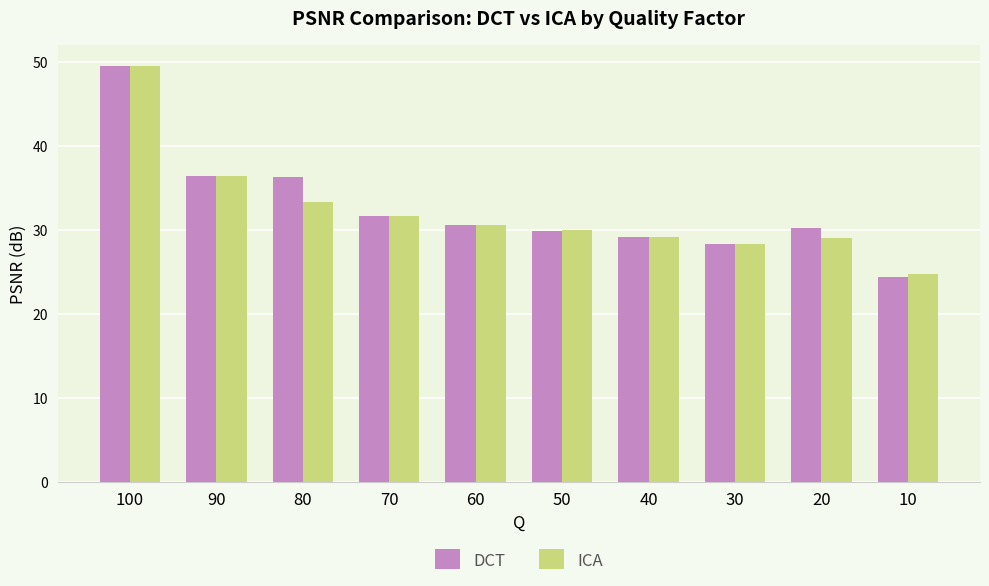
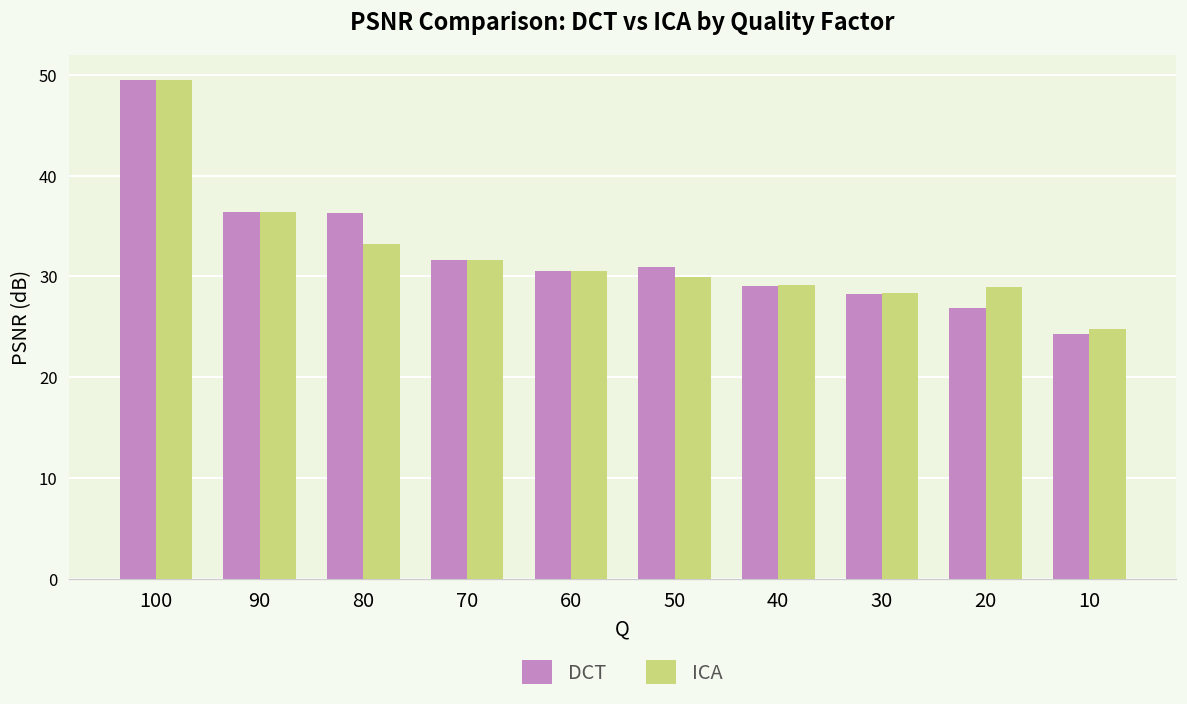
  {
    "DCT": {
      "100": 50,
      "90": 36,
      "80": 36,
      "70": 32,
      "60": 31,
-     "50": 30,
+     "50": 31,
      "40": 29,
      "30": 28,
-     "20": 30,
+     "20": 27,
      "10": 24
    },
    "ICA": {
      "100": 50,
      "90": 36,
      "80": 33,
      "70": 32,
      "60": 31,
      "50": 30,
      "40": 29,
      "30": 28,
      "20": 29,
      "10": 25
    }
  }
